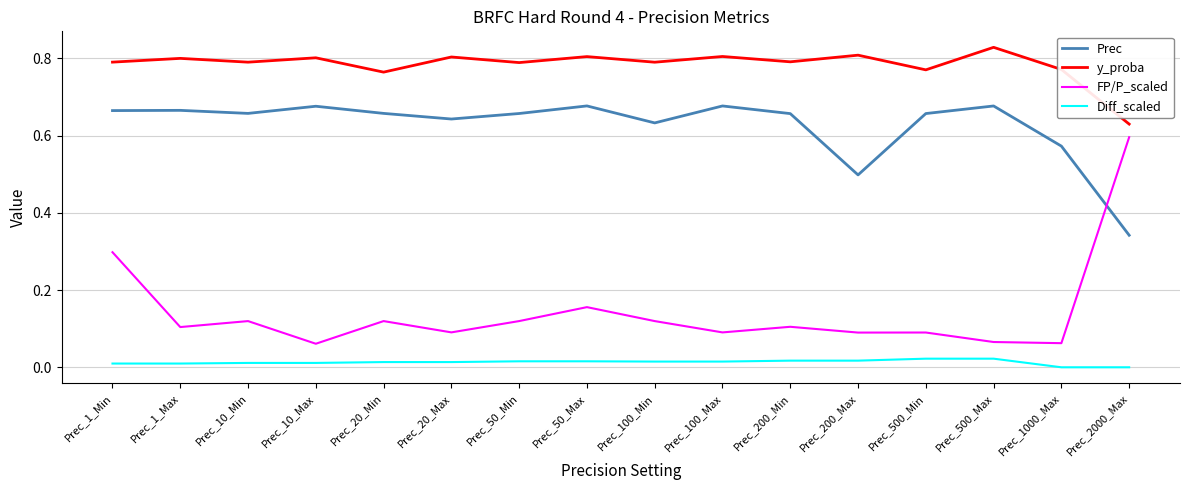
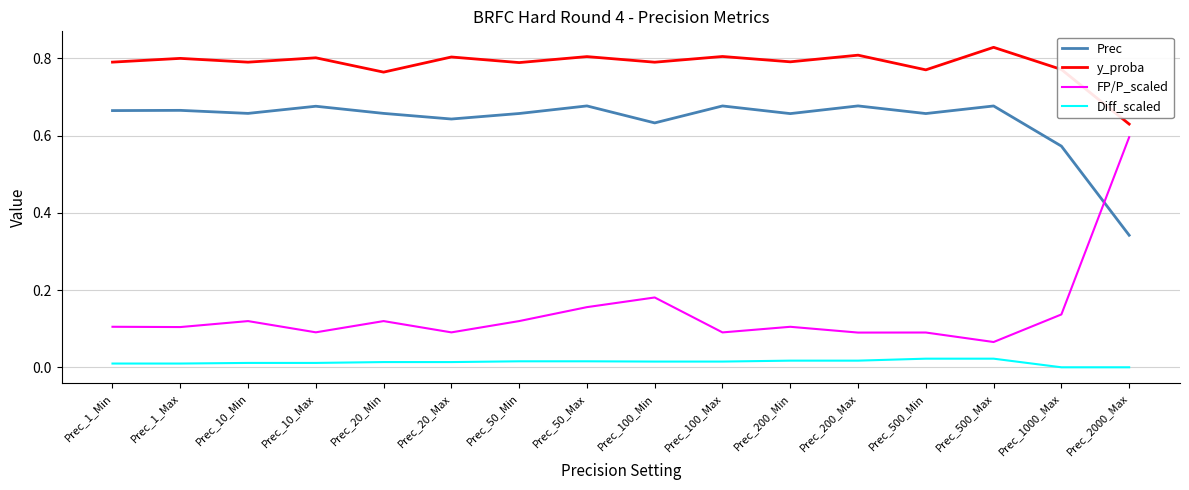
  {
    "Prec": {
      "Prec_1_Min": 0.66,
      "Prec_1_Max": 0.67,
      "Prec_10_Min": 0.66,
      "Prec_10_Max": 0.68,
      "Prec_20_Min": 0.66,
      "Prec_20_Max": 0.64,
      "Prec_50_Min": 0.66,
      "Prec_50_Max": 0.68,
      "Prec_100_Min": 0.63,
      "Prec_100_Max": 0.68,
      "Prec_200_Min": 0.66,
-     "Prec_200_Max": 0.50,
+     "Prec_200_Max": 0.68,
      "Prec_500_Min": 0.66,
      "Prec_500_Max": 0.68,
      "Prec_1000_Max": 0.57,
      "Prec_2000_Max": 0.34
    },
    "y_proba": {
      "Prec_1_Min": 0.79,
      "Prec_1_Max": 0.80,
      "Prec_10_Min": 0.79,
      "Prec_10_Max": 0.80,
      "Prec_20_Min": 0.76,
      "Prec_20_Max": 0.80,
      "Prec_50_Min": 0.79,
      "Prec_50_Max": 0.80,
      "Prec_100_Min": 0.79,
      "Prec_100_Max": 0.80,
      "Prec_200_Min": 0.79,
      "Prec_200_Max": 0.81,
      "Prec_500_Min": 0.77,
      "Prec_500_Max": 0.83,
      "Prec_2000_Max": 0.63
    },
    "FP/P_scaled": {
-     "Prec_1_Min": 0.30,
+     "Prec_1_Min": 0.10,
      "Prec_1_Max": 0.10,
      "Prec_10_Min": 0.12,
-     "Prec_10_Max": 0.06,
+     "Prec_10_Max": 0.09,
      "Prec_20_Min": 0.12,
      "Prec_20_Max": 0.09,
      "Prec_50_Min": 0.12,
      "Prec_50_Max": 0.16,
-     "Prec_100_Min": 0.12,
+     "Prec_100_Min": 0.18,
      "Prec_100_Max": 0.09,
      "Prec_200_Min": 0.10,
      "Prec_200_Max": 0.09,
      "Prec_500_Min": 0.09,
      "Prec_500_Max": 0.07,
-     "Prec_1000_Max": 0.06,
+     "Prec_1000_Max": 0.14,
      "Prec_2000_Max": 0.60
    },
    "Diff_scaled": {
      "Prec_1_Min": 0.01,
      "Prec_1_Max": 0.01,
      "Prec_10_Min": 0.01,
      "Prec_10_Max": 0.01,
      "Prec_20_Min": 0.01,
      "Prec_20_Max": 0.01,
      "Prec_50_Min": 0.02,
      "Prec_50_Max": 0.02,
      "Prec_100_Min": 0.01,
      "Prec_100_Max": 0.01,
      "Prec_200_Min": 0.02,
      "Prec_200_Max": 0.02,
      "Prec_500_Min": 0.02,
      "Prec_500_Max": 0.02,
      "Prec_1000_Max": 0.00,
      "Prec_2000_Max": 0.00
    }
  }
